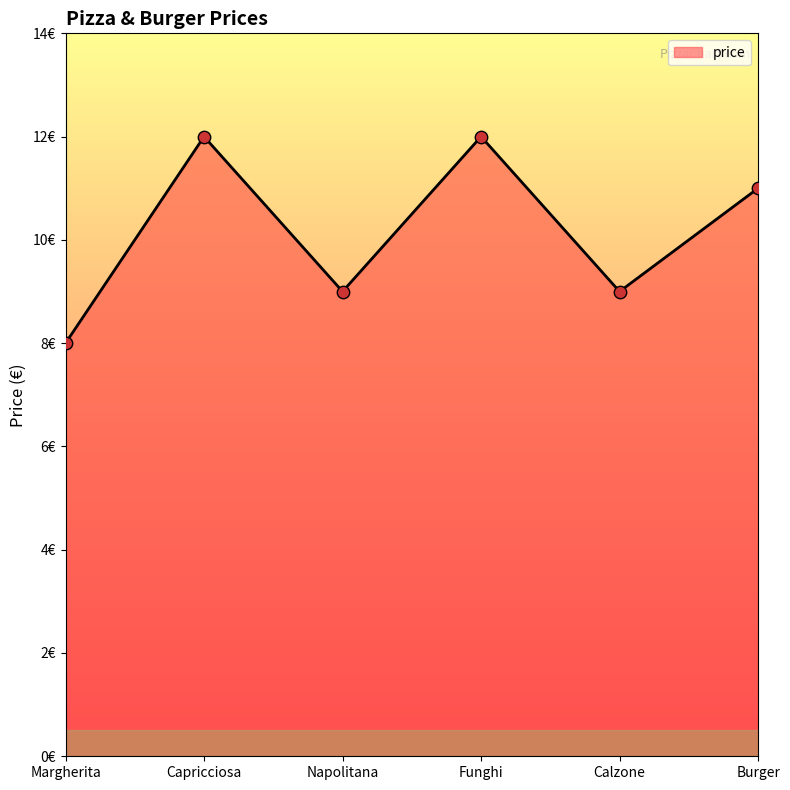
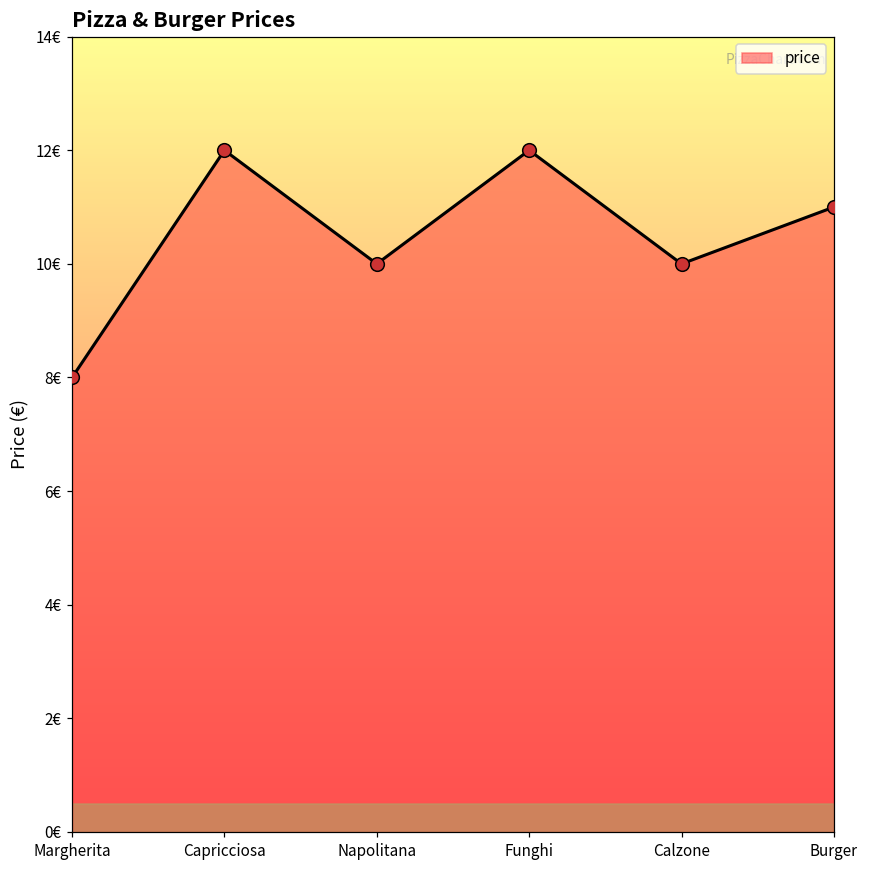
  {
    "Margherita": "8€",
    "Capricciosa": "12€",
-   "Napolitana": "9€",
+   "Napolitana": "10€",
    "Funghi": "12€",
-   "Calzone": "9€",
+   "Calzone": "10€",
    "Burger": "11€"
  }
